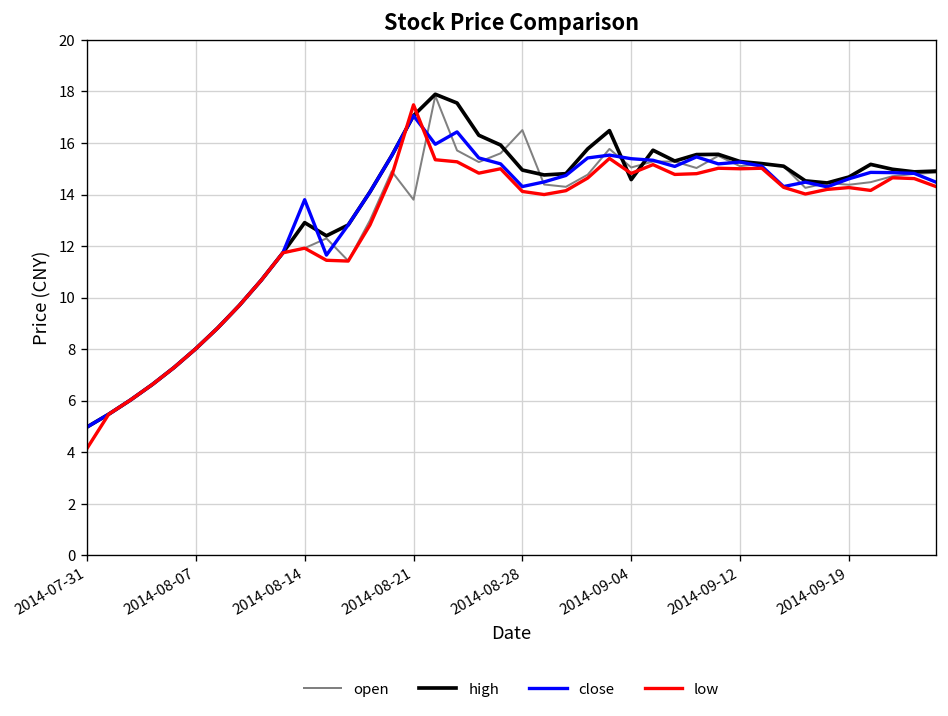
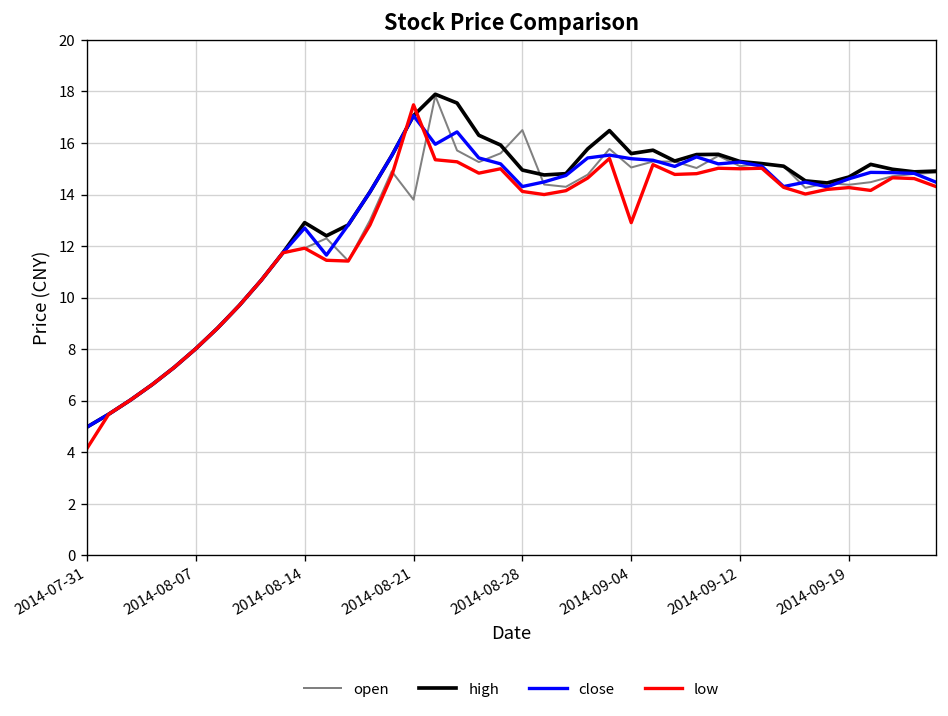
  {
    "open": {
      "2014-08-21": 13.8,
      "2014-08-28": 16.5,
      "2014-09-04": 15.1
    },
    "high": {
      "2014-08-14": 12.9,
      "2014-08-28": 15.0,
-     "2014-09-04": 14.6
+     "2014-09-04": 15.6
    },
    "close": {
-     "2014-08-14": 13.8,
+     "2014-08-14": 12.7,
      "2014-08-28": 14.3,
      "2014-09-04": 15.4
    },
    "low": {
      "2014-08-21": 17.5,
      "2014-08-28": 14.1,
-     "2014-09-04": 14.8
+     "2014-09-04": 12.9
    }
  }
